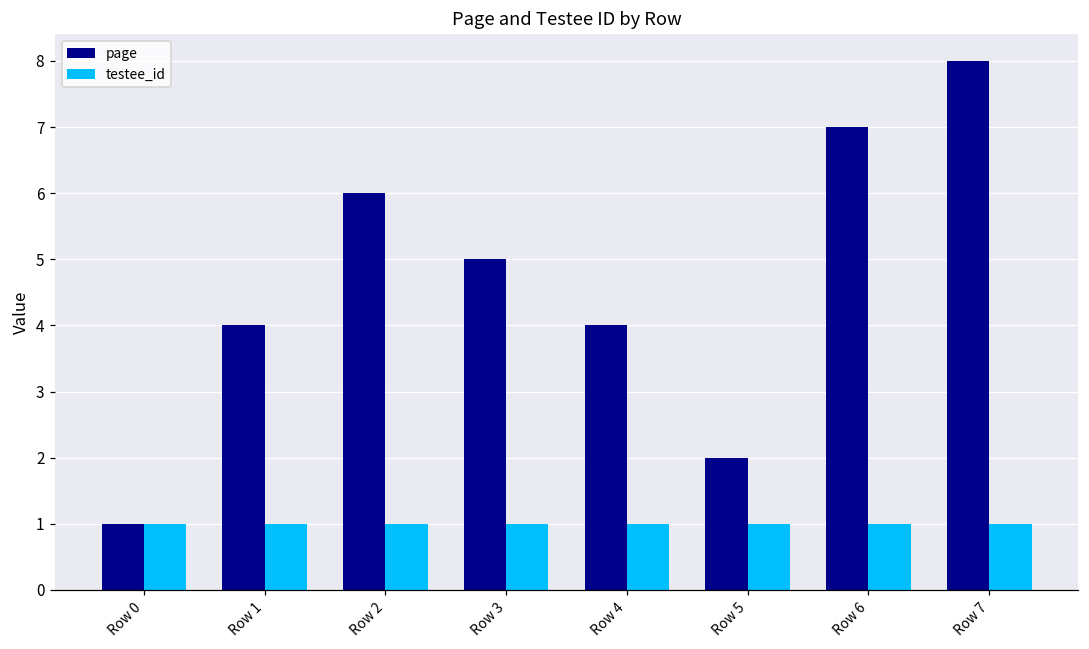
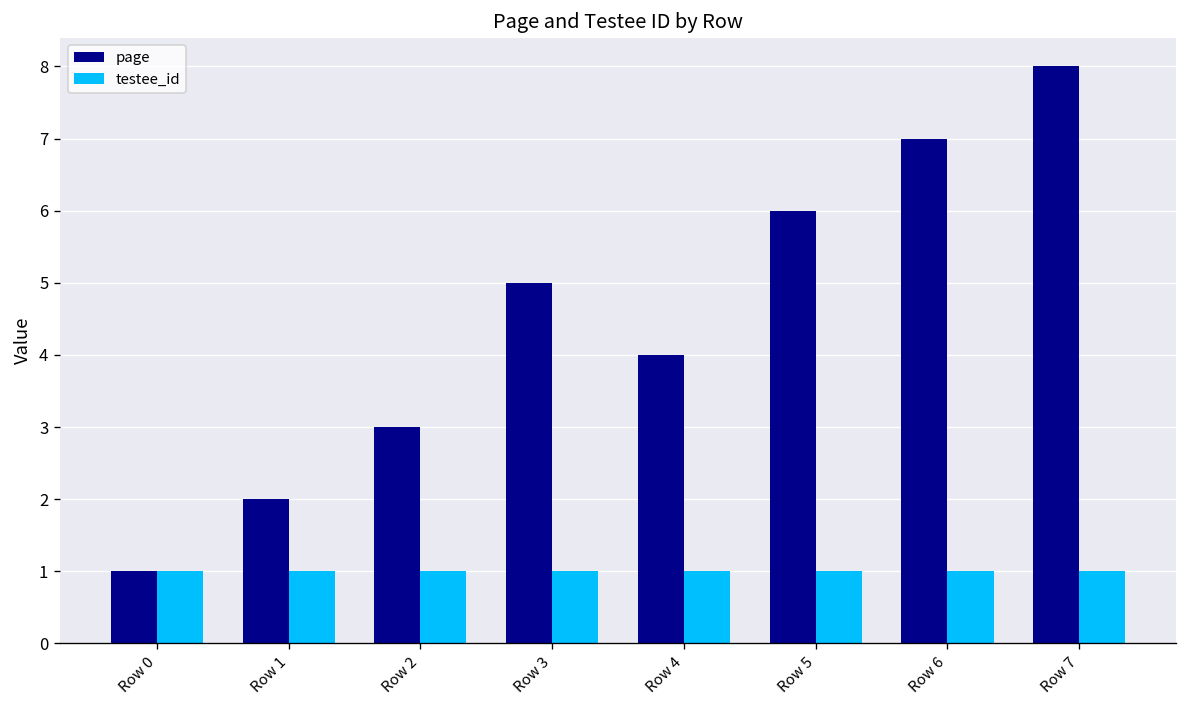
  {
    "page": {
      "Row 0": 1,
-     "Row 1": 4,
-     "Row 2": 6,
+     "Row 1": 2,
+     "Row 2": 3,
      "Row 3": 5,
      "Row 4": 4,
-     "Row 5": 2,
+     "Row 5": 6,
      "Row 6": 7,
      "Row 7": 8
    },
    "testee_id": {
      "Row 0": 1,
      "Row 1": 1,
      "Row 2": 1,
      "Row 3": 1,
      "Row 4": 1,
      "Row 5": 1,
      "Row 6": 1,
      "Row 7": 1
    }
  }
